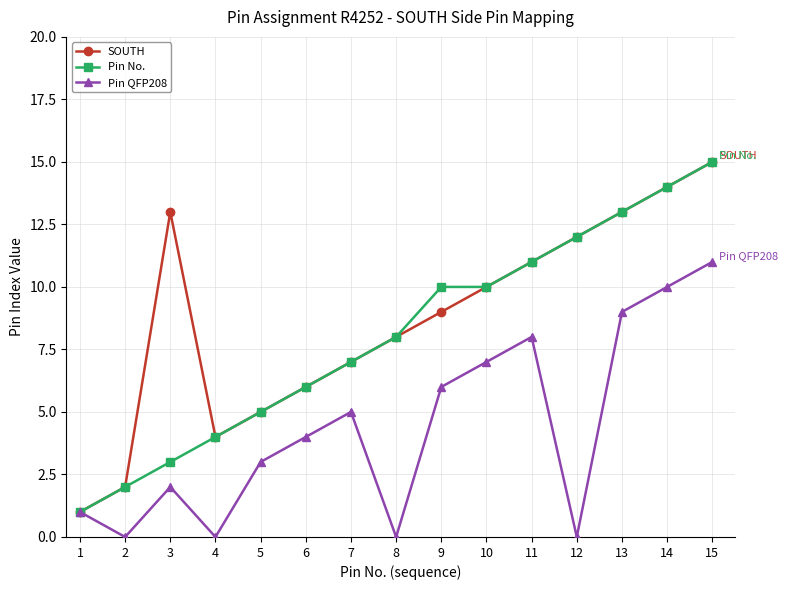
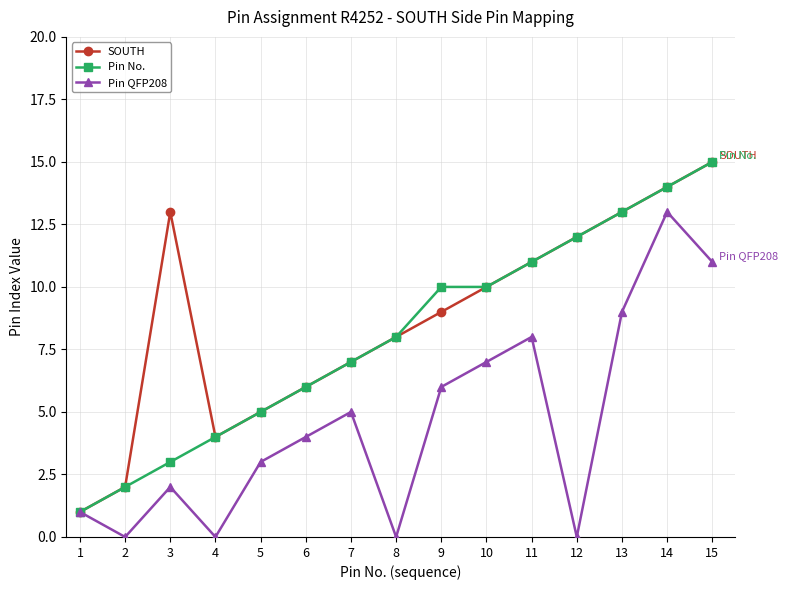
  {
    "SOUTH": {
      "3": 13,
      "9": 9
    },
    "Pin No.": {
      "3": 3,
      "9": 10
    },
    "Pin QFP208": {
      "2": 0,
      "3": 2,
      "4": 0,
      "5": 3,
      "6": 4,
      "7": 5,
      "8": 0,
      "9": 6,
      "10": 7,
      "11": 8,
      "12": 0,
      "13": 9,
-     "14": 10,
+     "14": 13,
      "15": 11
    }
  }
